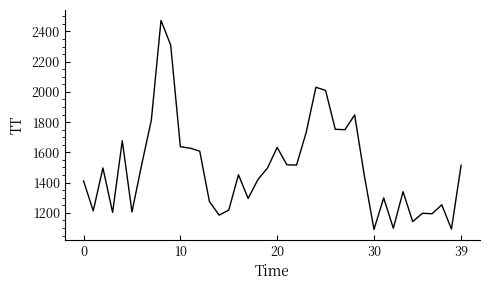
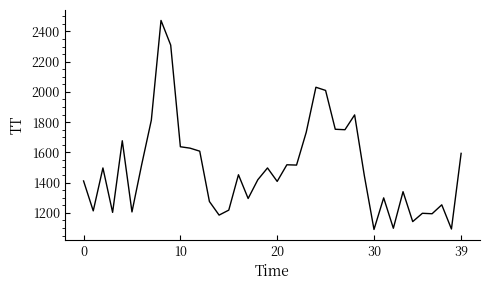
  {
    "0": 1410,
    "10": 1640,
-   "20": 1630,
+   "20": 1410,
    "30": 1090,
-   "39": 1520
+   "39": 1590
  }
